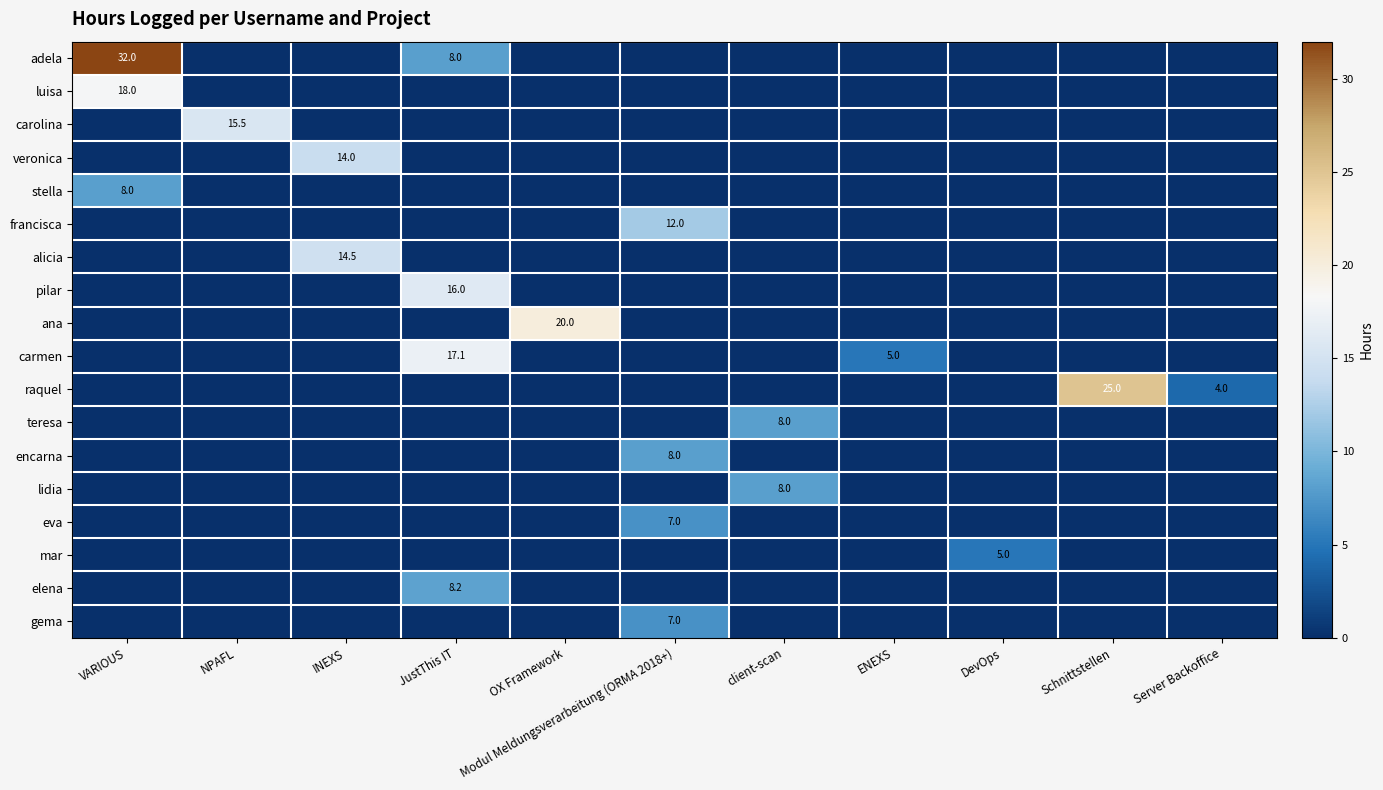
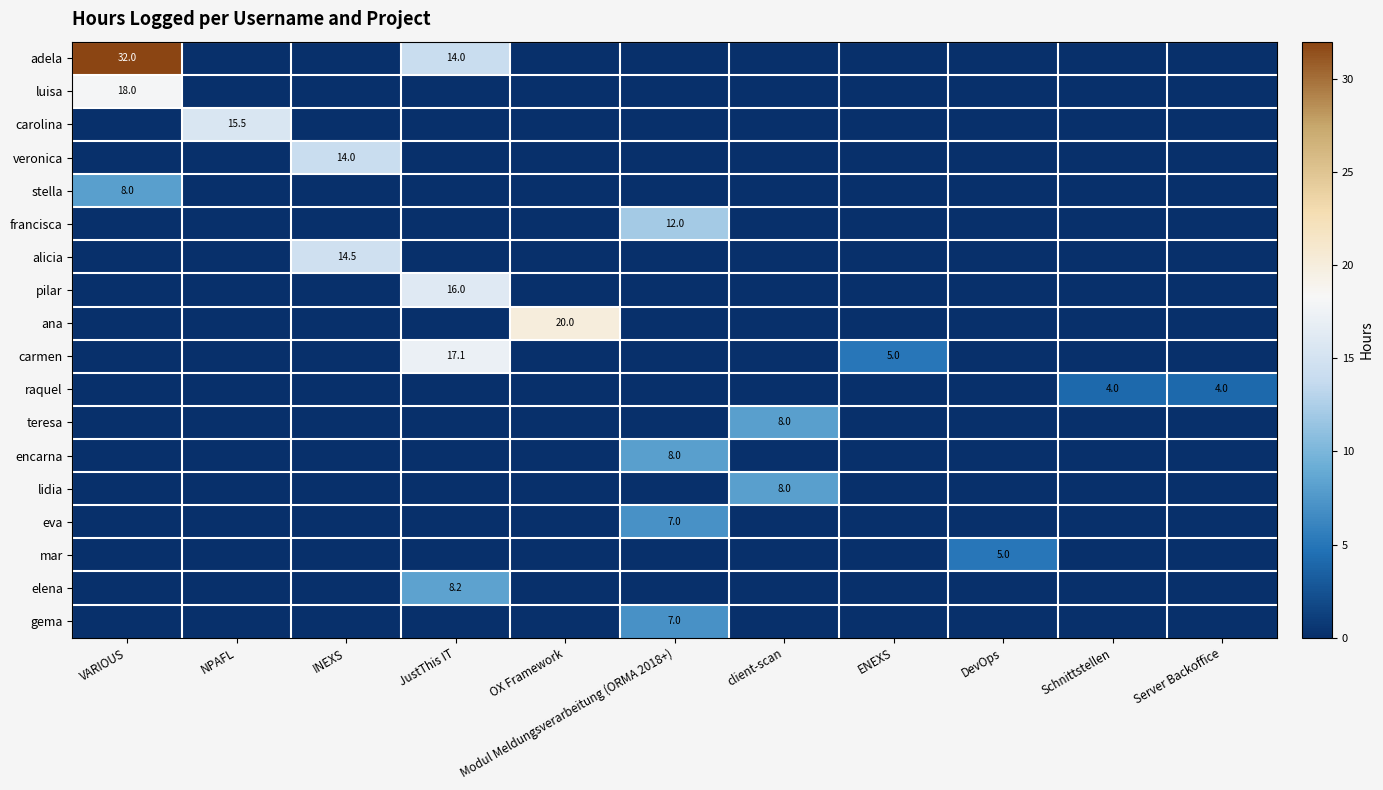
  {
    "adela": {
      "VARIOUS": 32.0,
-     "JustThis IT": 8.0
+     "JustThis IT": 14.0
    },
    "luisa": {
      "VARIOUS": 18.0
    },
    "carolina": {
      "NPAFL": 15.5
    },
    "veronica": {
      "INEXS": 14.0
    },
    "stella": {
      "VARIOUS": 8.0
    },
    "francisca": {
      "Modul Meldungsverarbeitung (ORMA 2018+)": 12.0
    },
    "alicia": {
      "INEXS": 14.5
    },
    "pilar": {
      "JustThis IT": 16.0
    },
    "ana": {
      "OX Framework": 20.0
    },
    "carmen": {
      "JustThis IT": 17.1,
      "ENEXS": 5.0
    },
    "raquel": {
-     "Schnittstellen": 25.0,
+     "Schnittstellen": 4.0,
      "Server Backoffice": 4.0
    },
    "teresa": {
      "client-scan": 8.0
    },
    "encarna": {
      "Modul Meldungsverarbeitung (ORMA 2018+)": 8.0
    },
    "lidia": {
      "client-scan": 8.0
    },
    "eva": {
      "Modul Meldungsverarbeitung (ORMA 2018+)": 7.0
    },
    "mar": {
      "DevOps": 5.0
    },
    "elena": {
      "JustThis IT": 8.2
    },
    "gema": {
      "Modul Meldungsverarbeitung (ORMA 2018+)": 7.0
    }
  }
